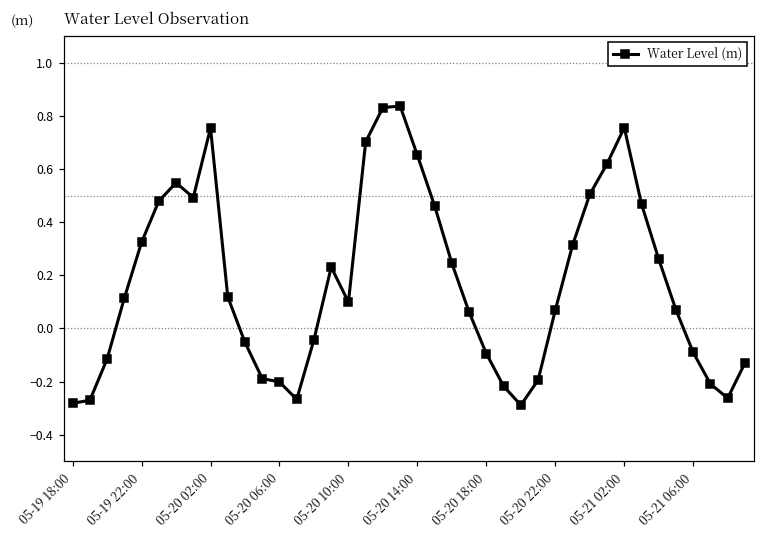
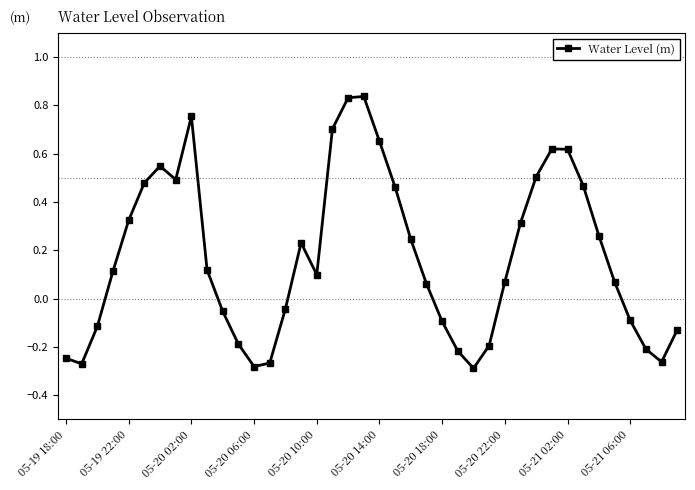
  {
-   "05-19 18:00": -0.28,
+   "05-19 18:00": -0.25,
    "05-19 22:00": 0.32,
    "05-20 02:00": 0.75,
-   "05-20 06:00": -0.20,
+   "05-20 06:00": -0.28,
    "05-20 10:00": 0.10,
    "05-20 14:00": 0.65,
    "05-20 18:00": -0.09,
    "05-20 22:00": 0.07,
-   "05-21 02:00": 0.76,
+   "05-21 02:00": 0.62,
    "05-21 06:00": -0.09
  }
